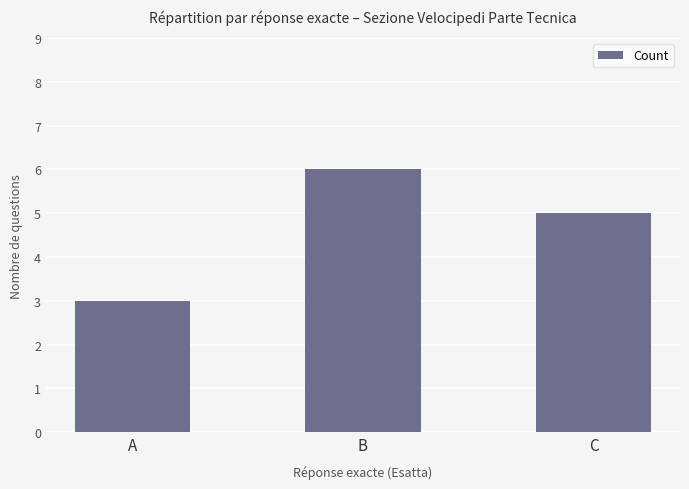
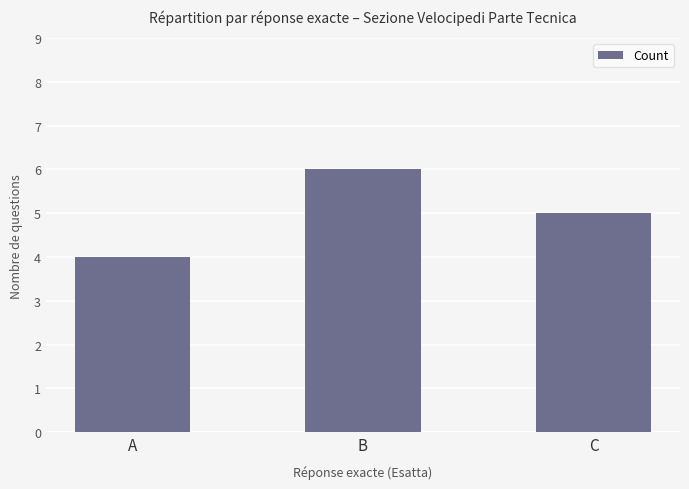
  {
-   "A": 3,
+   "A": 4,
    "B": 6,
    "C": 5
  }
